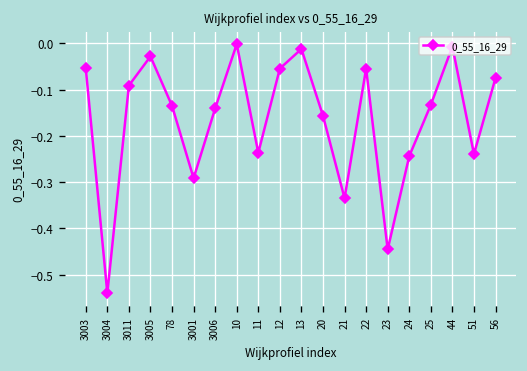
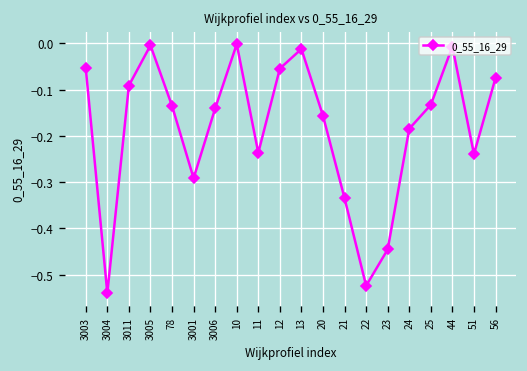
  {
    "3003": -0.05,
    "3004": -0.54,
    "3011": -0.09,
-   "3005": -0.03,
+   "3005": 0.00,
    "78": -0.14,
    "3001": -0.29,
    "3006": -0.14,
    "10": 0.00,
    "11": -0.24,
    "12": -0.05,
    "13": -0.01,
    "20": -0.16,
    "21": -0.33,
-   "22": -0.05,
+   "22": -0.52,
    "23": -0.45,
-   "24": -0.24,
+   "24": -0.18,
    "25": -0.13,
    "51": -0.24,
    "56": -0.07
  }
